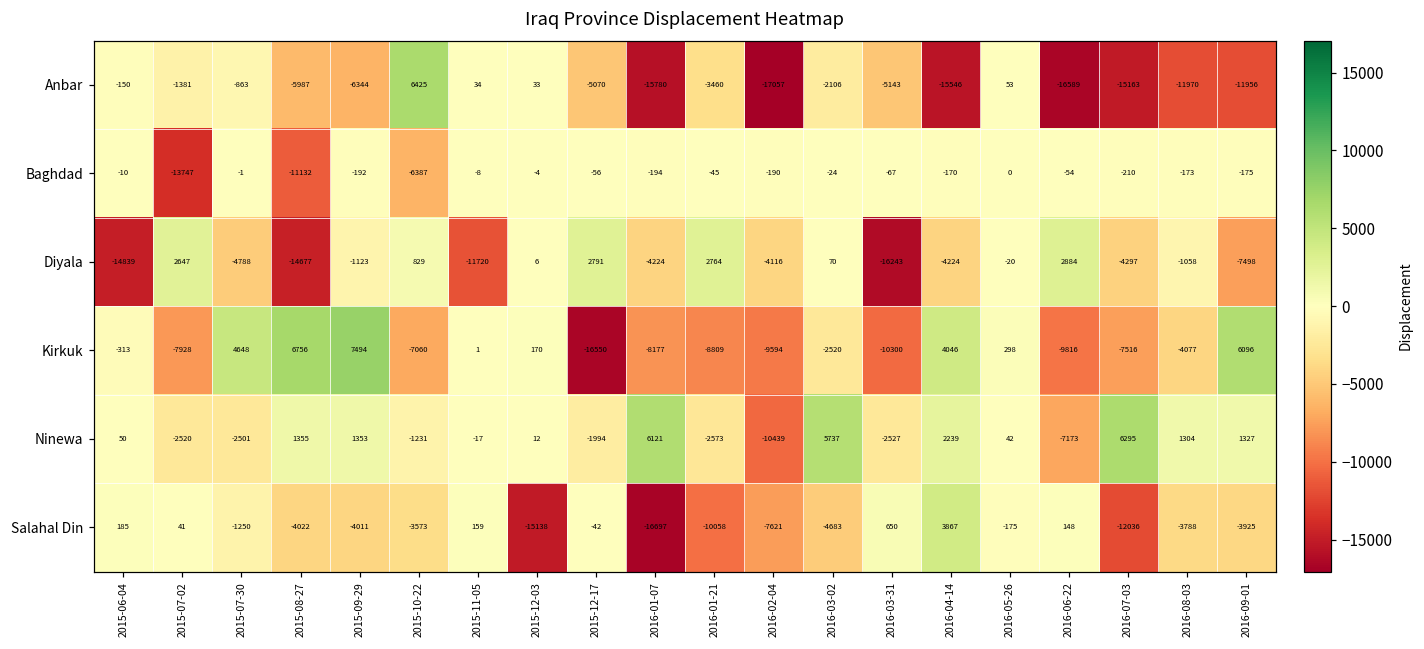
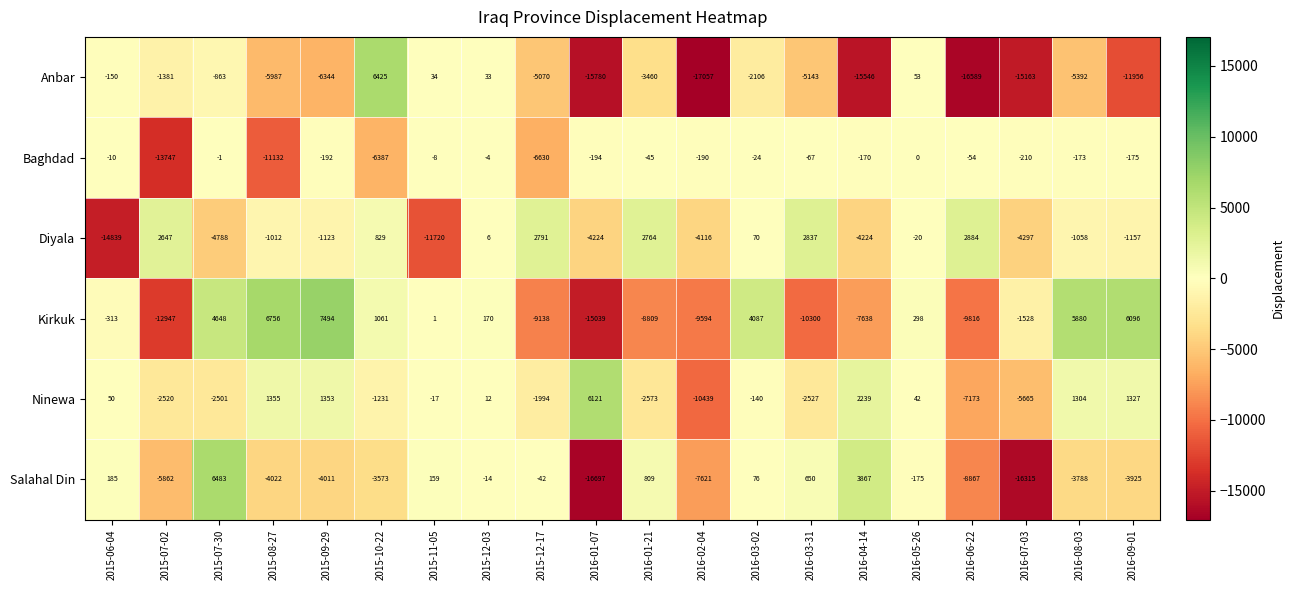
  {
    "Anbar": {
      "2015-06-04": -150,
      "2015-07-02": -1381,
      "2015-07-30": -863,
      "2015-08-27": -5987,
      "2015-09-29": -6344,
      "2015-10-22": 6425,
      "2015-11-05": 34,
      "2015-12-03": 33,
      "2015-12-17": -5070,
      "2016-01-07": -15780,
      "2016-01-21": -3460,
      "2016-02-04": -17057,
      "2016-03-02": -2106,
      "2016-03-31": -5143,
      "2016-04-14": -15546,
      "2016-05-26": 53,
      "2016-06-22": -16589,
      "2016-07-03": -15163,
-     "2016-08-03": -11970,
+     "2016-08-03": -5392,
      "2016-09-01": -11956
    },
    "Baghdad": {
      "2015-06-04": -10,
      "2015-07-02": -13747,
      "2015-07-30": -1,
      "2015-08-27": -11132,
      "2015-09-29": -192,
      "2015-10-22": -6387,
      "2015-11-05": -8,
      "2015-12-03": -4,
-     "2015-12-17": -56,
+     "2015-12-17": -6630,
      "2016-01-07": -194,
      "2016-01-21": -45,
      "2016-02-04": -190,
      "2016-03-02": -24,
      "2016-03-31": -67,
      "2016-04-14": -170,
      "2016-05-26": 0,
      "2016-06-22": -54,
      "2016-07-03": -210,
      "2016-08-03": -173,
      "2016-09-01": -175
    },
    "Diyala": {
      "2015-06-04": -14839,
      "2015-07-02": 2647,
      "2015-07-30": -4788,
-     "2015-08-27": -14677,
+     "2015-08-27": -1012,
      "2015-09-29": -1123,
      "2015-10-22": 829,
      "2015-11-05": -11720,
      "2015-12-03": 6,
      "2015-12-17": 2791,
      "2016-01-07": -4224,
      "2016-01-21": 2764,
      "2016-02-04": -4116,
      "2016-03-02": 70,
-     "2016-03-31": -16243,
+     "2016-03-31": 2837,
      "2016-04-14": -4224,
      "2016-05-26": -20,
      "2016-06-22": 2884,
      "2016-07-03": -4297,
      "2016-08-03": -1058,
-     "2016-09-01": -7498
+     "2016-09-01": -1157
    },
    "Kirkuk": {
      "2015-06-04": -313,
-     "2015-07-02": -7928,
+     "2015-07-02": -12947,
      "2015-07-30": 4648,
      "2015-08-27": 6756,
      "2015-09-29": 7494,
-     "2015-10-22": -7060,
+     "2015-10-22": 1061,
      "2015-11-05": 1,
      "2015-12-03": 170,
-     "2015-12-17": -16550,
-     "2016-01-07": -8177,
+     "2015-12-17": -9138,
+     "2016-01-07": -15039,
      "2016-01-21": -8809,
      "2016-02-04": -9594,
-     "2016-03-02": -2520,
+     "2016-03-02": 4087,
      "2016-03-31": -10300,
-     "2016-04-14": 4046,
+     "2016-04-14": -7638,
      "2016-05-26": 298,
      "2016-06-22": -9816,
-     "2016-07-03": -7516,
-     "2016-08-03": -4077,
+     "2016-07-03": -1528,
+     "2016-08-03": 5880,
      "2016-09-01": 6096
    },
    "Ninewa": {
      "2015-06-04": 50,
      "2015-07-02": -2520,
      "2015-07-30": -2501,
      "2015-08-27": 1355,
      "2015-09-29": 1353,
      "2015-10-22": -1231,
      "2015-11-05": -17,
      "2015-12-03": 12,
      "2015-12-17": -1994,
      "2016-01-07": 6121,
      "2016-01-21": -2573,
      "2016-02-04": -10439,
-     "2016-03-02": 5737,
+     "2016-03-02": -140,
      "2016-03-31": -2527,
      "2016-04-14": 2239,
      "2016-05-26": 42,
      "2016-06-22": -7173,
-     "2016-07-03": 6295,
+     "2016-07-03": -5665,
      "2016-08-03": 1304,
      "2016-09-01": 1327
    },
    "Salahal Din": {
      "2015-06-04": 185,
-     "2015-07-02": 41,
-     "2015-07-30": -1250,
+     "2015-07-02": -5862,
+     "2015-07-30": 6483,
      "2015-08-27": -4022,
      "2015-09-29": -4011,
      "2015-10-22": -3573,
      "2015-11-05": 159,
-     "2015-12-03": -15138,
+     "2015-12-03": -14,
      "2015-12-17": -42,
      "2016-01-07": -16697,
-     "2016-01-21": -10058,
+     "2016-01-21": 809,
      "2016-02-04": -7621,
-     "2016-03-02": -4683,
+     "2016-03-02": 76,
      "2016-03-31": 650,
      "2016-04-14": 3867,
      "2016-05-26": -175,
-     "2016-06-22": 148,
-     "2016-07-03": -12036,
+     "2016-06-22": -8867,
+     "2016-07-03": -16315,
      "2016-08-03": -3788,
      "2016-09-01": -3925
    }
  }
